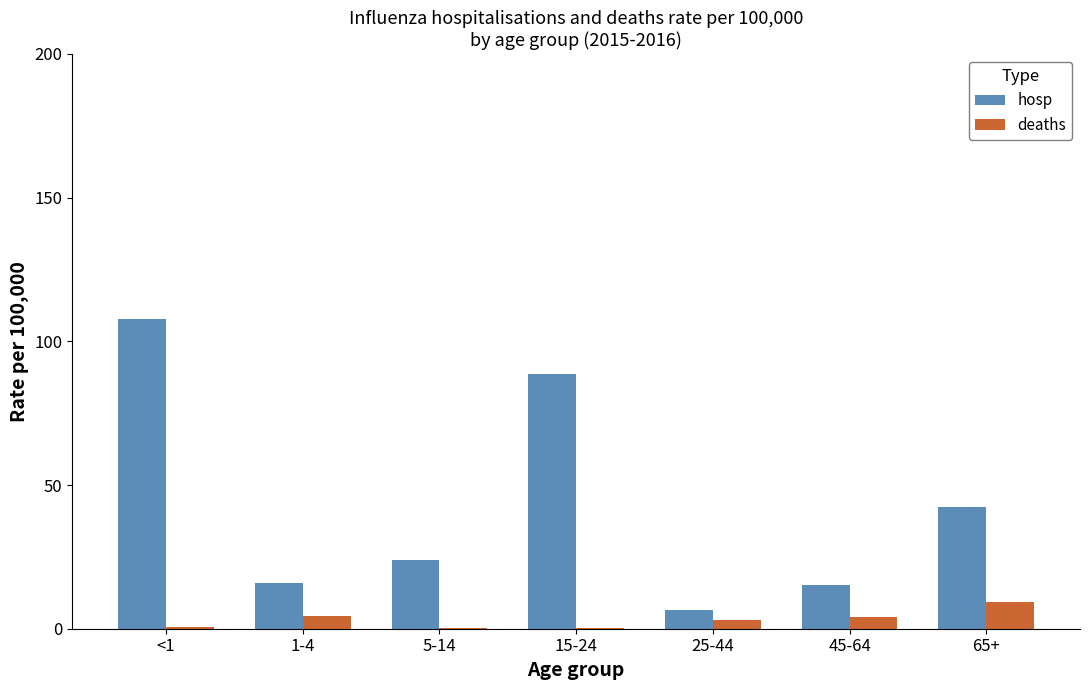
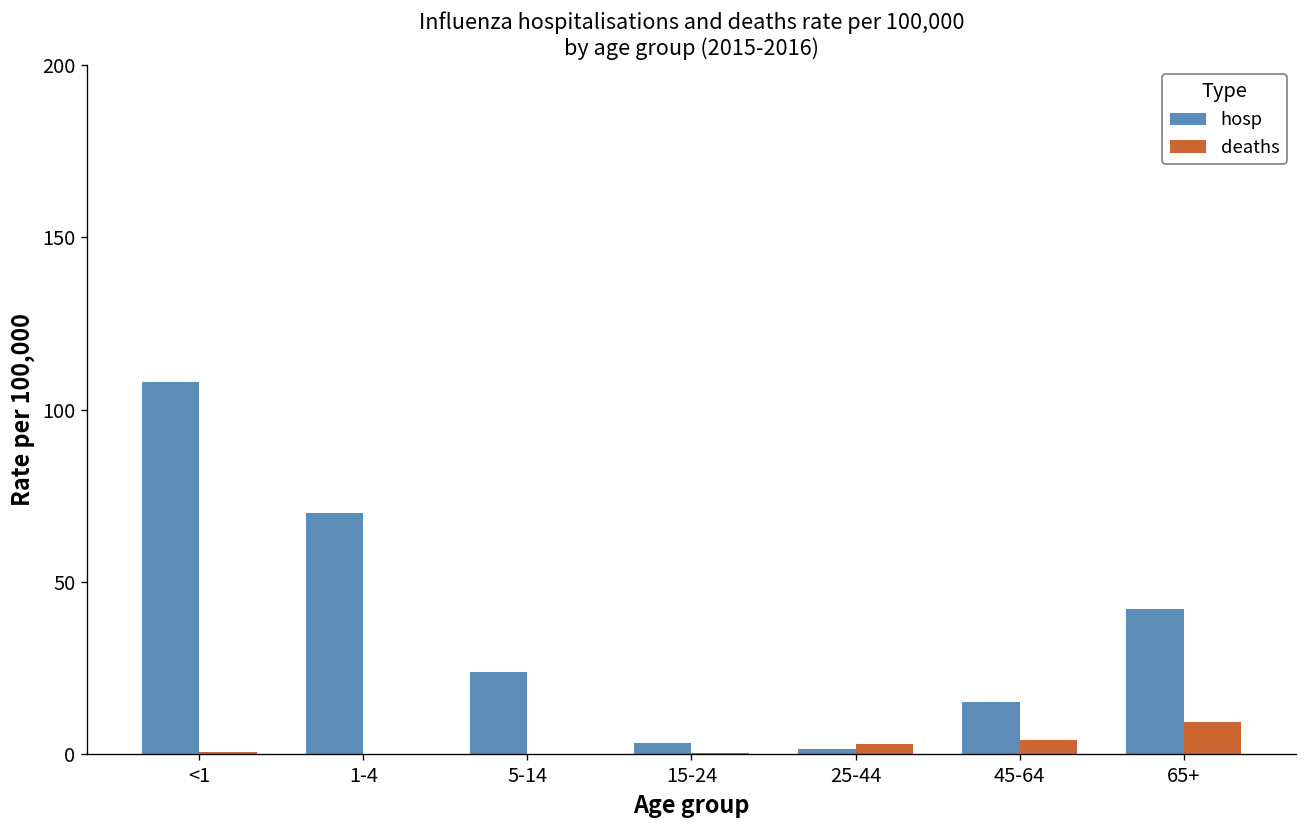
  {
    "hosp": {
      "<1": 108,
-     "1-4": 16,
+     "1-4": 70,
      "5-14": 24,
-     "15-24": 89,
-     "25-44": 7,
+     "15-24": 3,
+     "25-44": 2,
      "45-64": 15,
      "65+": 42
    },
    "deaths": {
-     "1-4": 4,
+     "1-4": 0,
      "25-44": 3,
      "45-64": 4,
      "65+": 9
    }
  }
